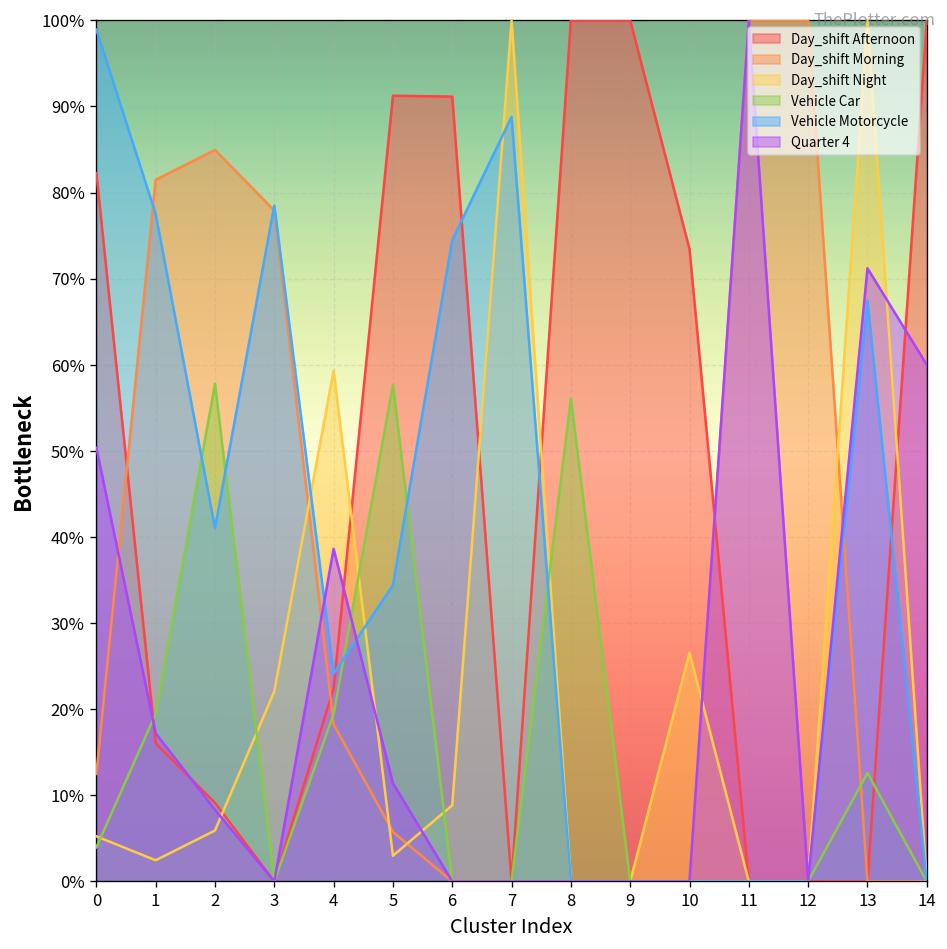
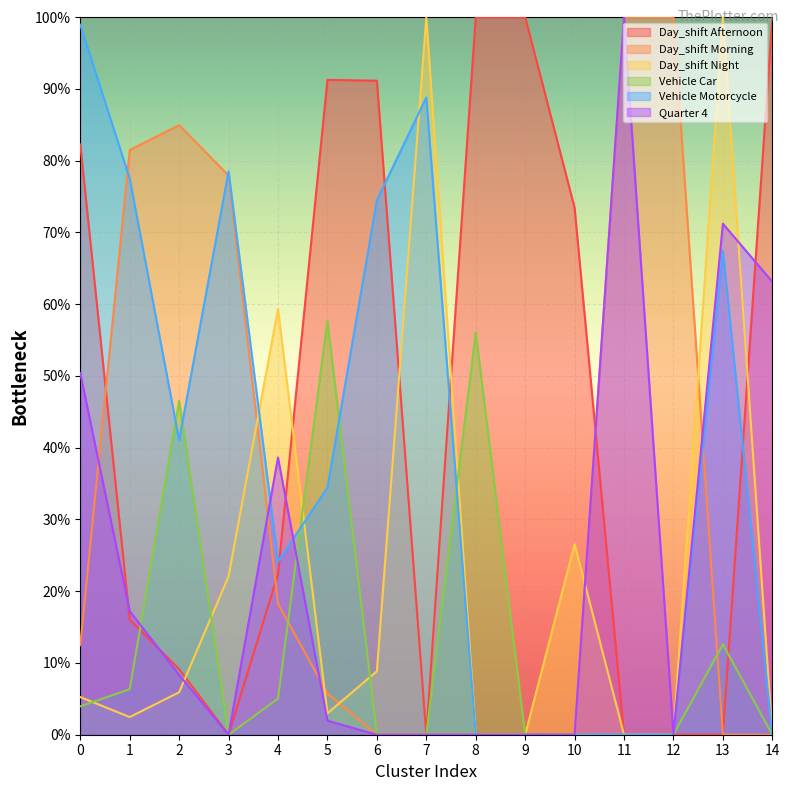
  {
    "Vehicle Car": {
      "0": "4%",
-     "1": "19%",
-     "2": "58%",
-     "4": "19%",
+     "1": "6%",
+     "2": "47%",
+     "4": "5%",
      "5": "58%",
      "8": "56%",
      "13": "13%"
    },
    "Vehicle Motorcycle": {
      "0": "99%",
      "1": "78%",
      "2": "41%",
      "3": "79%",
      "4": "24%",
      "5": "34%",
      "6": "74%",
      "7": "89%",
      "13": "67%"
    },
    "Quarter 4": {
      "0": "50%",
      "1": "17%",
      "2": "8%",
      "4": "39%",
-     "5": "11%",
+     "5": "2%",
      "13": "71%",
-     "14": "60%"
+     "14": "63%"
    }
  }
